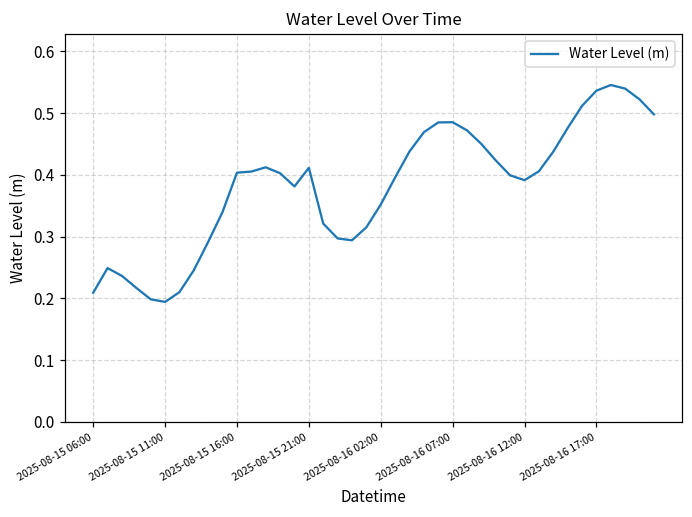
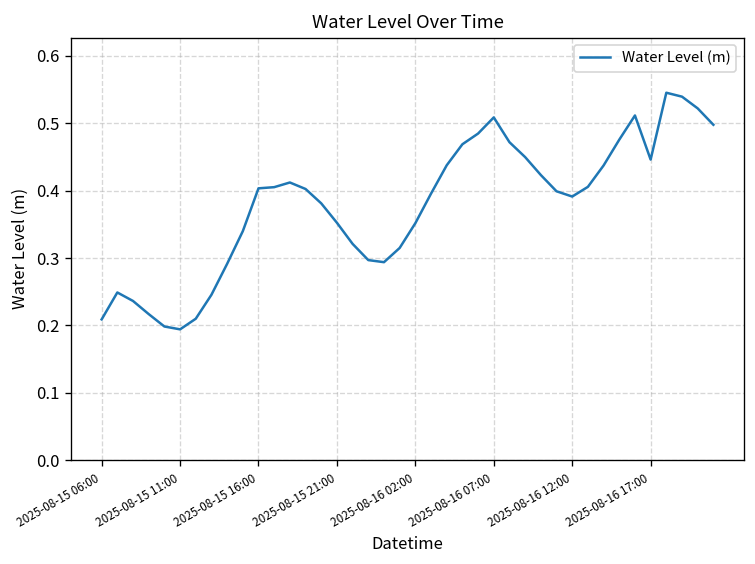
  {
    "2025-08-15 06:00": 0.21,
    "2025-08-15 11:00": 0.19,
    "2025-08-15 16:00": 0.40,
-   "2025-08-15 21:00": 0.41,
+   "2025-08-15 21:00": 0.35,
    "2025-08-16 02:00": 0.35,
-   "2025-08-16 07:00": 0.49,
+   "2025-08-16 07:00": 0.51,
    "2025-08-16 12:00": 0.39,
-   "2025-08-16 17:00": 0.54
+   "2025-08-16 17:00": 0.45
  }
